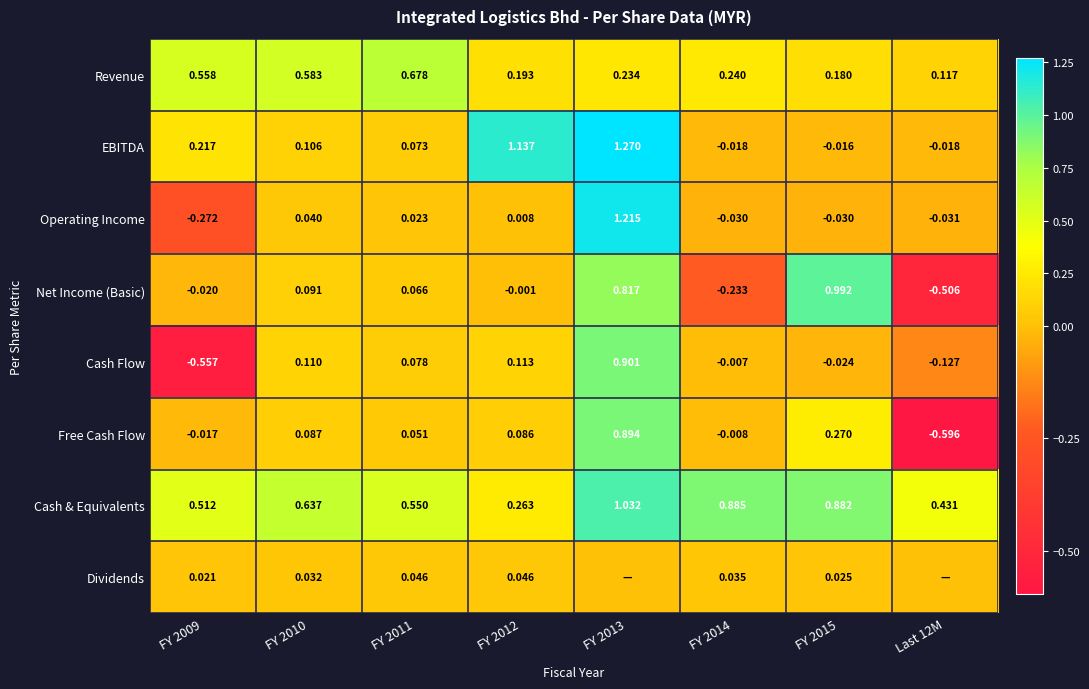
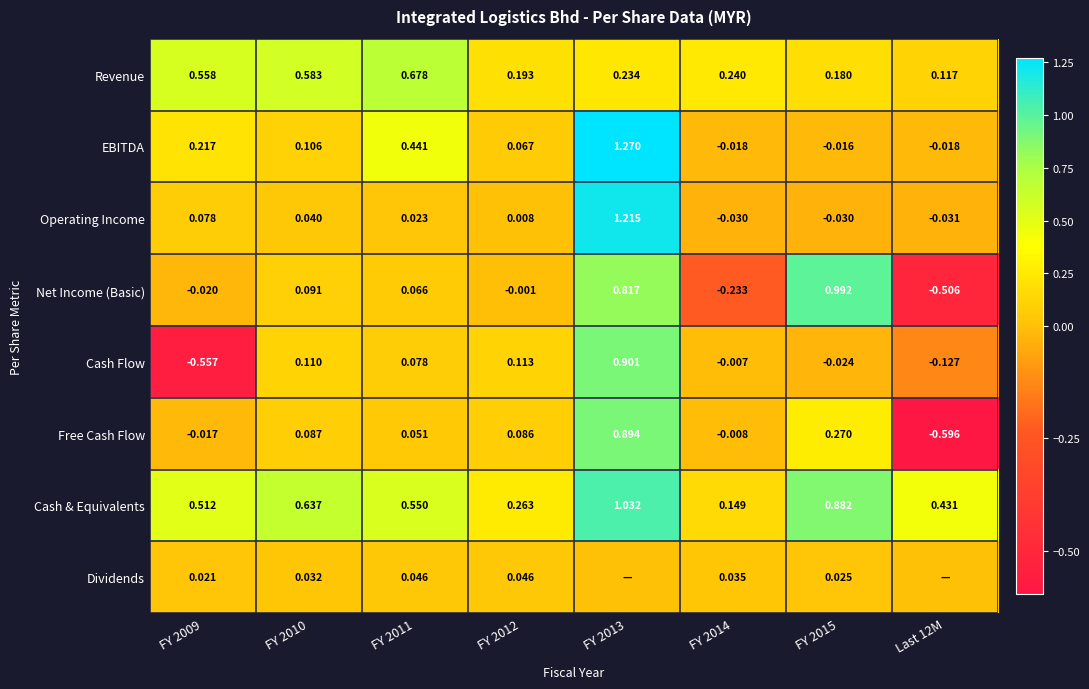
  {
    "Revenue": {
      "FY 2009": 0.558,
      "FY 2010": 0.583,
      "FY 2011": 0.678,
      "FY 2012": 0.193,
      "FY 2013": 0.234,
      "FY 2014": 0.240,
      "FY 2015": 0.180,
      "Last 12M": 0.117
    },
    "EBITDA": {
      "FY 2009": 0.217,
      "FY 2010": 0.106,
-     "FY 2011": 0.073,
-     "FY 2012": 1.137,
+     "FY 2011": 0.441,
+     "FY 2012": 0.067,
      "FY 2013": 1.270,
      "FY 2014": -0.018,
      "FY 2015": -0.016,
      "Last 12M": -0.018
    },
    "Operating Income": {
-     "FY 2009": -0.272,
+     "FY 2009": 0.078,
      "FY 2010": 0.040,
      "FY 2011": 0.023,
      "FY 2012": 0.008,
      "FY 2013": 1.215,
      "FY 2014": -0.030,
      "FY 2015": -0.030,
      "Last 12M": -0.031
    },
    "Net Income (Basic)": {
      "FY 2009": -0.020,
      "FY 2010": 0.091,
      "FY 2011": 0.066,
      "FY 2012": -0.001,
      "FY 2013": 0.817,
      "FY 2014": -0.233,
      "FY 2015": 0.992,
      "Last 12M": -0.506
    },
    "Cash Flow": {
      "FY 2009": -0.557,
      "FY 2010": 0.110,
      "FY 2011": 0.078,
      "FY 2012": 0.113,
      "FY 2013": 0.901,
      "FY 2014": -0.007,
      "FY 2015": -0.024,
      "Last 12M": -0.127
    },
    "Free Cash Flow": {
      "FY 2009": -0.017,
      "FY 2010": 0.087,
      "FY 2011": 0.051,
      "FY 2012": 0.086,
      "FY 2013": 0.894,
      "FY 2014": -0.008,
      "FY 2015": 0.270,
      "Last 12M": -0.596
    },
    "Cash & Equivalents": {
      "FY 2009": 0.512,
      "FY 2010": 0.637,
      "FY 2011": 0.550,
      "FY 2012": 0.263,
      "FY 2013": 1.032,
-     "FY 2014": 0.885,
+     "FY 2014": 0.149,
      "FY 2015": 0.882,
      "Last 12M": 0.431
    },
    "Dividends": {
      "FY 2009": 0.021,
      "FY 2010": 0.032,
      "FY 2011": 0.046,
      "FY 2012": 0.046,
      "FY 2014": 0.035,
      "FY 2015": 0.025
    }
  }
